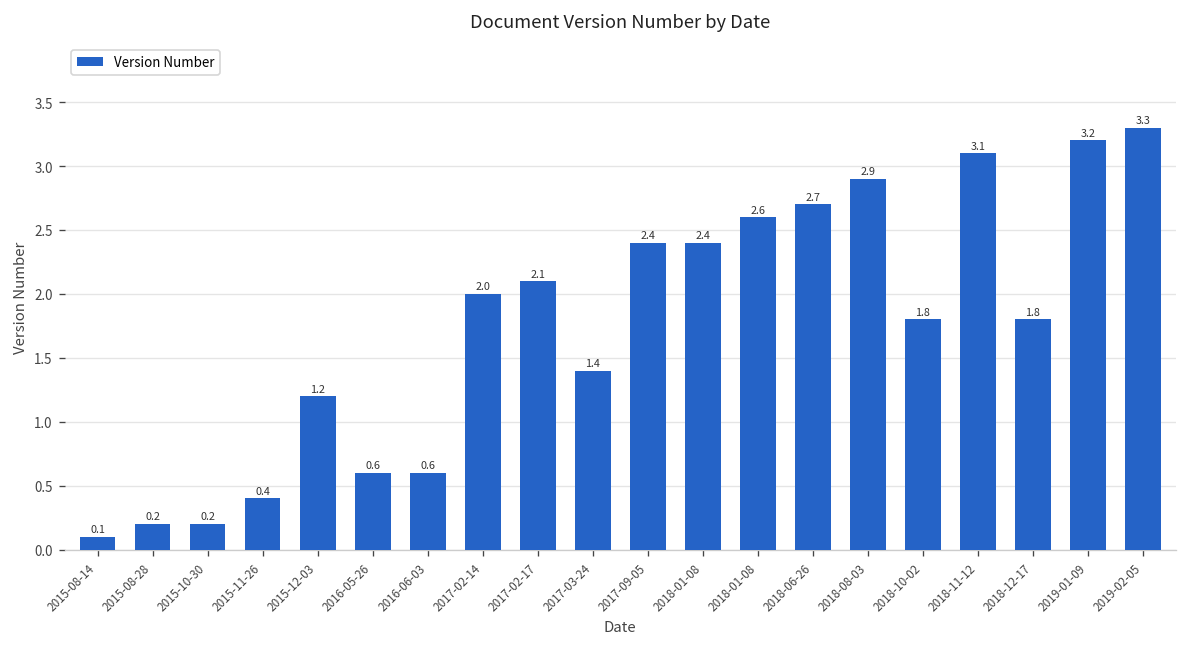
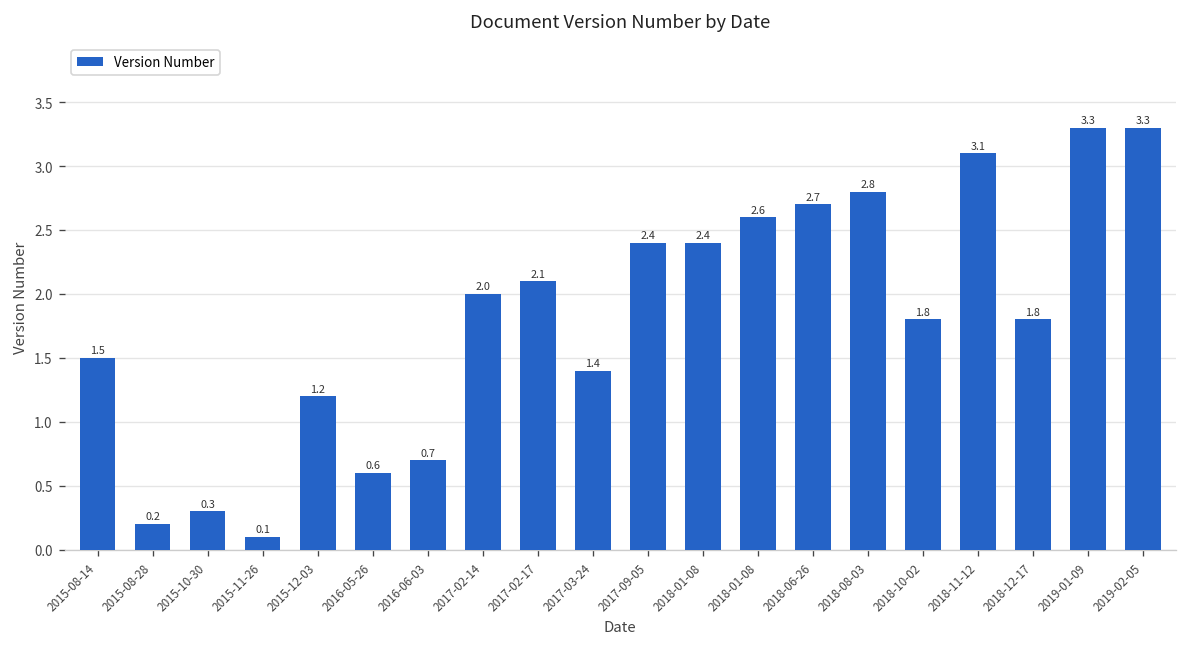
  {
-   "2015-08-14": 0.1,
+   "2015-08-14": 1.5,
    "2015-08-28": 0.2,
-   "2015-10-30": 0.2,
-   "2015-11-26": 0.4,
+   "2015-10-30": 0.3,
+   "2015-11-26": 0.1,
    "2015-12-03": 1.2,
    "2016-05-26": 0.6,
-   "2016-06-03": 0.6,
+   "2016-06-03": 0.7,
    "2017-02-14": 2.0,
    "2017-02-17": 2.1,
    "2017-03-24": 1.4,
    "2017-09-05": 2.4,
    "2018-06-26": 2.7,
-   "2018-08-03": 2.9,
+   "2018-08-03": 2.8,
    "2018-10-02": 1.8,
    "2018-11-12": 3.1,
    "2018-12-17": 1.8,
-   "2019-01-09": 3.2,
+   "2019-01-09": 3.3,
    "2019-02-05": 3.3
  }
